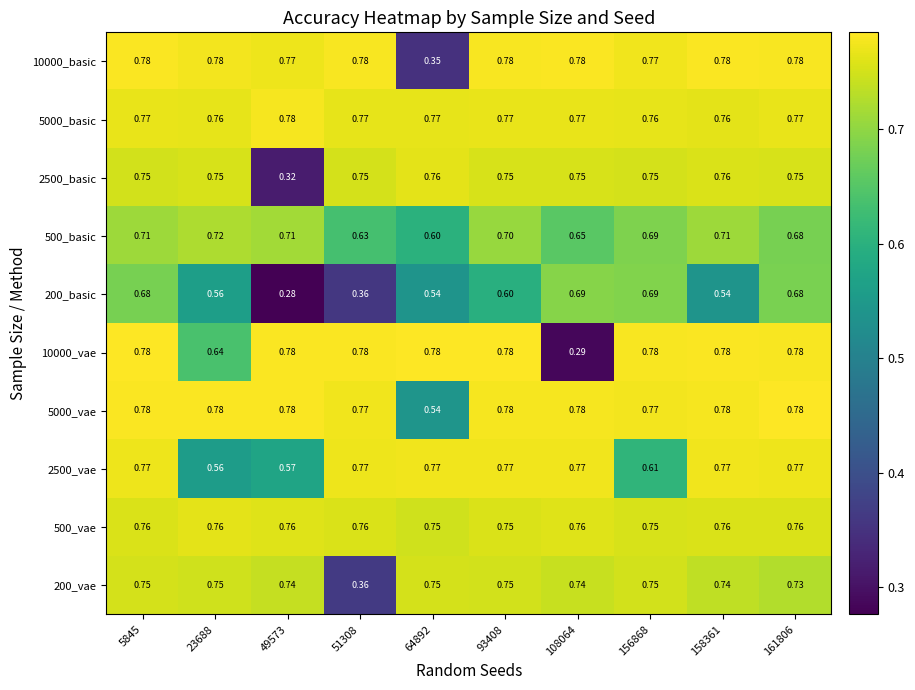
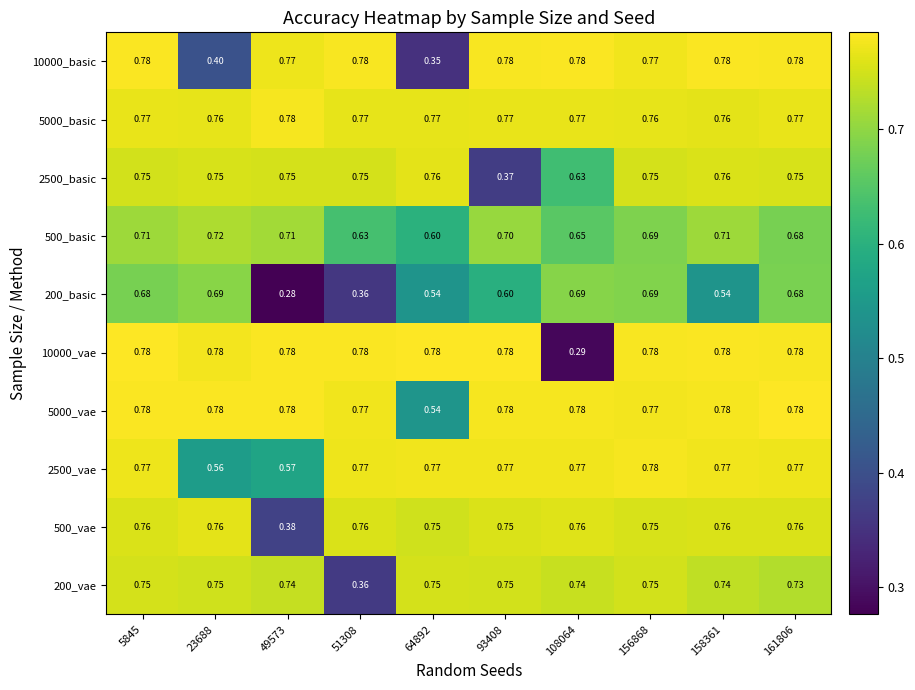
  {
    "10000_basic": {
      "5845": 0.78,
-     "23688": 0.78,
+     "23688": 0.40,
      "49573": 0.77,
      "51308": 0.78,
      "64892": 0.35,
      "93408": 0.78,
      "108064": 0.78,
      "156868": 0.77,
      "158361": 0.78,
      "161806": 0.78
    },
    "5000_basic": {
      "5845": 0.77,
      "23688": 0.76,
      "49573": 0.78,
      "51308": 0.77,
      "64892": 0.77,
      "93408": 0.77,
      "108064": 0.77,
      "156868": 0.76,
      "158361": 0.76,
      "161806": 0.77
    },
    "2500_basic": {
      "5845": 0.75,
      "23688": 0.75,
-     "49573": 0.32,
+     "49573": 0.75,
      "51308": 0.75,
      "64892": 0.76,
-     "93408": 0.75,
-     "108064": 0.75,
+     "93408": 0.37,
+     "108064": 0.63,
      "156868": 0.75,
      "158361": 0.76,
      "161806": 0.75
    },
    "500_basic": {
      "5845": 0.71,
      "23688": 0.72,
      "49573": 0.71,
      "51308": 0.63,
      "64892": 0.60,
      "93408": 0.70,
      "108064": 0.65,
      "156868": 0.69,
      "158361": 0.71,
      "161806": 0.68
    },
    "200_basic": {
      "5845": 0.68,
-     "23688": 0.56,
+     "23688": 0.69,
      "49573": 0.28,
      "51308": 0.36,
      "64892": 0.54,
      "93408": 0.60,
      "108064": 0.69,
      "156868": 0.69,
      "158361": 0.54,
      "161806": 0.68
    },
    "10000_vae": {
      "5845": 0.78,
-     "23688": 0.64,
+     "23688": 0.78,
      "49573": 0.78,
      "51308": 0.78,
      "64892": 0.78,
      "93408": 0.78,
      "108064": 0.29,
      "156868": 0.78,
      "158361": 0.78,
      "161806": 0.78
    },
    "5000_vae": {
      "5845": 0.78,
      "23688": 0.78,
      "49573": 0.78,
      "51308": 0.77,
      "64892": 0.54,
      "93408": 0.78,
      "108064": 0.78,
      "156868": 0.77,
      "158361": 0.78,
      "161806": 0.78
    },
    "2500_vae": {
      "5845": 0.77,
      "23688": 0.56,
      "49573": 0.57,
      "51308": 0.77,
      "64892": 0.77,
      "93408": 0.77,
      "108064": 0.77,
-     "156868": 0.61,
+     "156868": 0.78,
      "158361": 0.77,
      "161806": 0.77
    },
    "500_vae": {
      "5845": 0.76,
      "23688": 0.76,
-     "49573": 0.76,
+     "49573": 0.38,
      "51308": 0.76,
      "64892": 0.75,
      "93408": 0.75,
      "108064": 0.76,
      "156868": 0.75,
      "158361": 0.76,
      "161806": 0.76
    },
    "200_vae": {
      "5845": 0.75,
      "23688": 0.75,
      "49573": 0.74,
      "51308": 0.36,
      "64892": 0.75,
      "93408": 0.75,
      "108064": 0.74,
      "156868": 0.75,
      "158361": 0.74,
      "161806": 0.73
    }
  }
